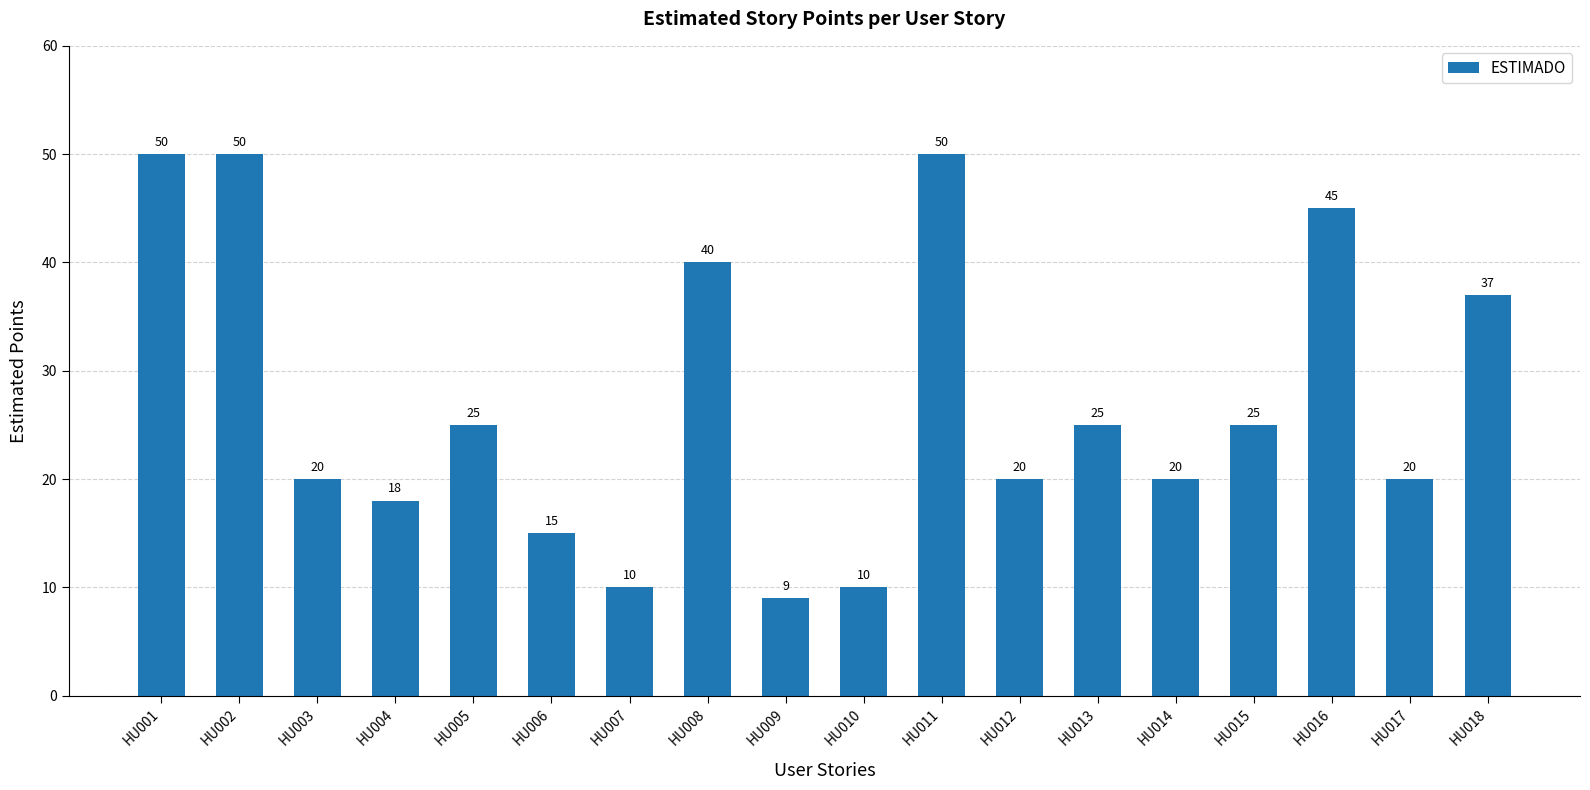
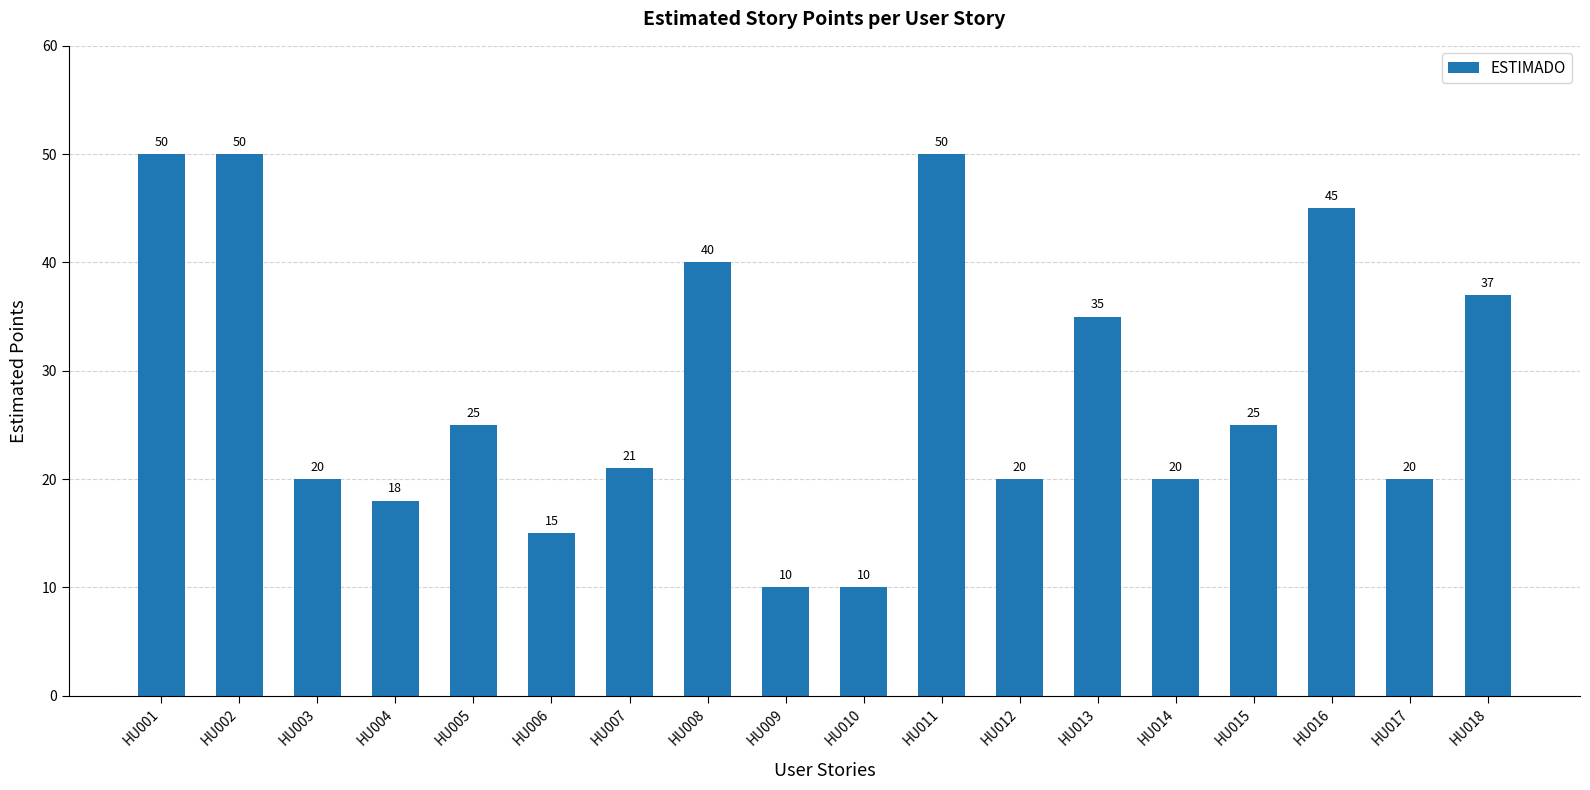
  {
    "HU001": 50,
    "HU002": 50,
    "HU003": 20,
    "HU004": 18,
    "HU005": 25,
    "HU006": 15,
-   "HU007": 10,
+   "HU007": 21,
    "HU008": 40,
-   "HU009": 9,
+   "HU009": 10,
    "HU010": 10,
    "HU011": 50,
    "HU012": 20,
-   "HU013": 25,
+   "HU013": 35,
    "HU014": 20,
    "HU015": 25,
    "HU016": 45,
    "HU017": 20,
    "HU018": 37
  }
